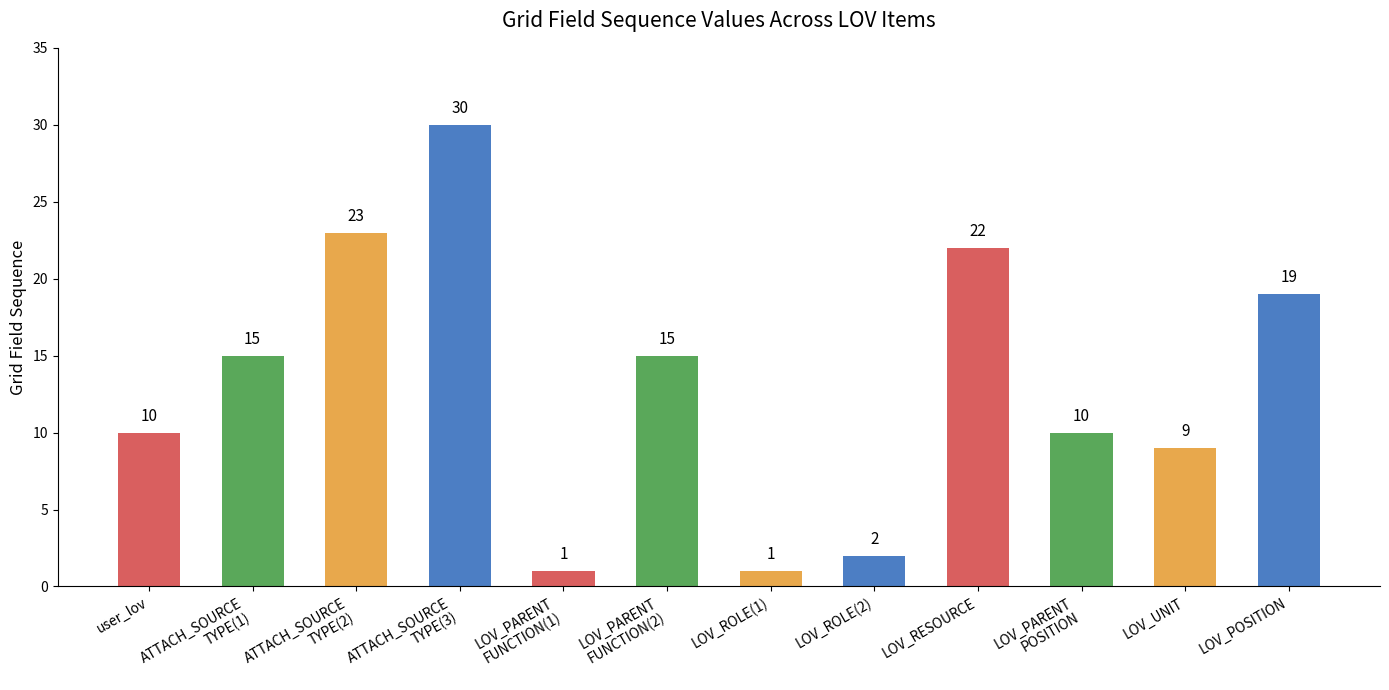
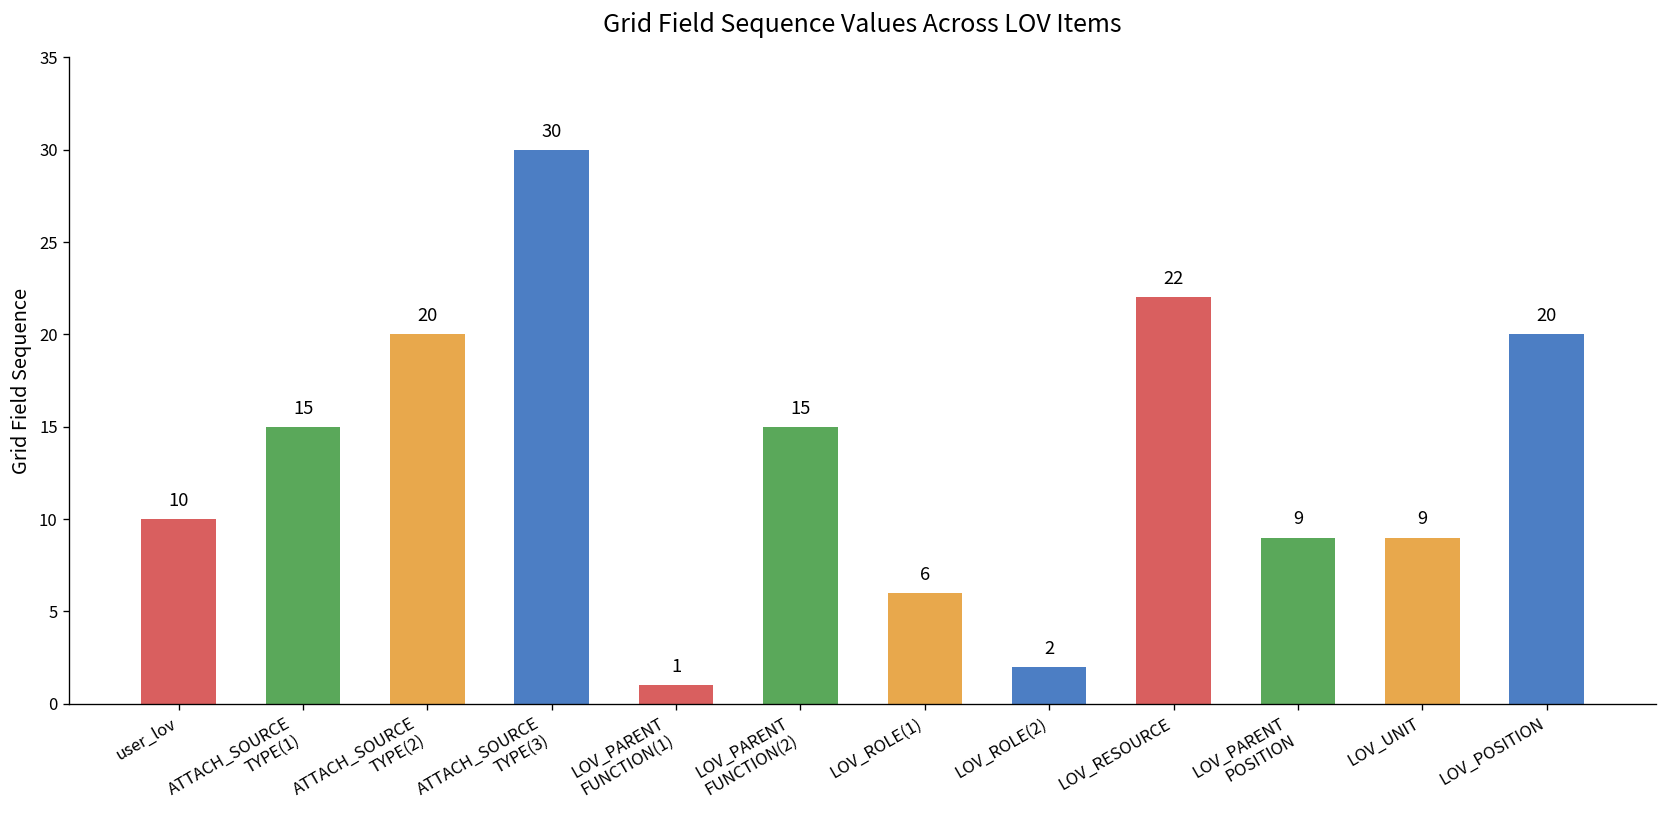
  {
    "user_lov": 10,
    "ATTACH_SOURCE TYPE(1)": 15,
-   "ATTACH_SOURCE TYPE(2)": 23,
+   "ATTACH_SOURCE TYPE(2)": 20,
    "ATTACH_SOURCE TYPE(3)": 30,
    "LOV_PARENT FUNCTION(1)": 1,
    "LOV_PARENT FUNCTION(2)": 15,
-   "LOV_ROLE(1)": 1,
+   "LOV_ROLE(1)": 6,
    "LOV_ROLE(2)": 2,
    "LOV_RESOURCE": 22,
-   "LOV_PARENT POSITION": 10,
+   "LOV_PARENT POSITION": 9,
    "LOV_UNIT": 9,
-   "LOV_POSITION": 19
+   "LOV_POSITION": 20
  }
